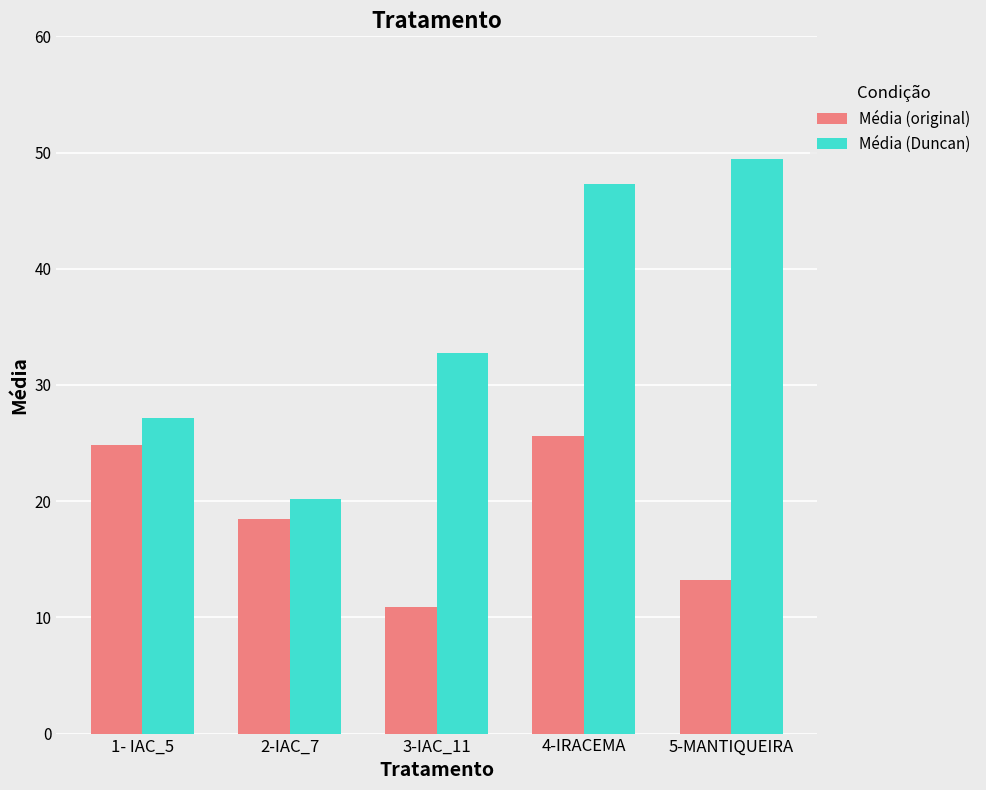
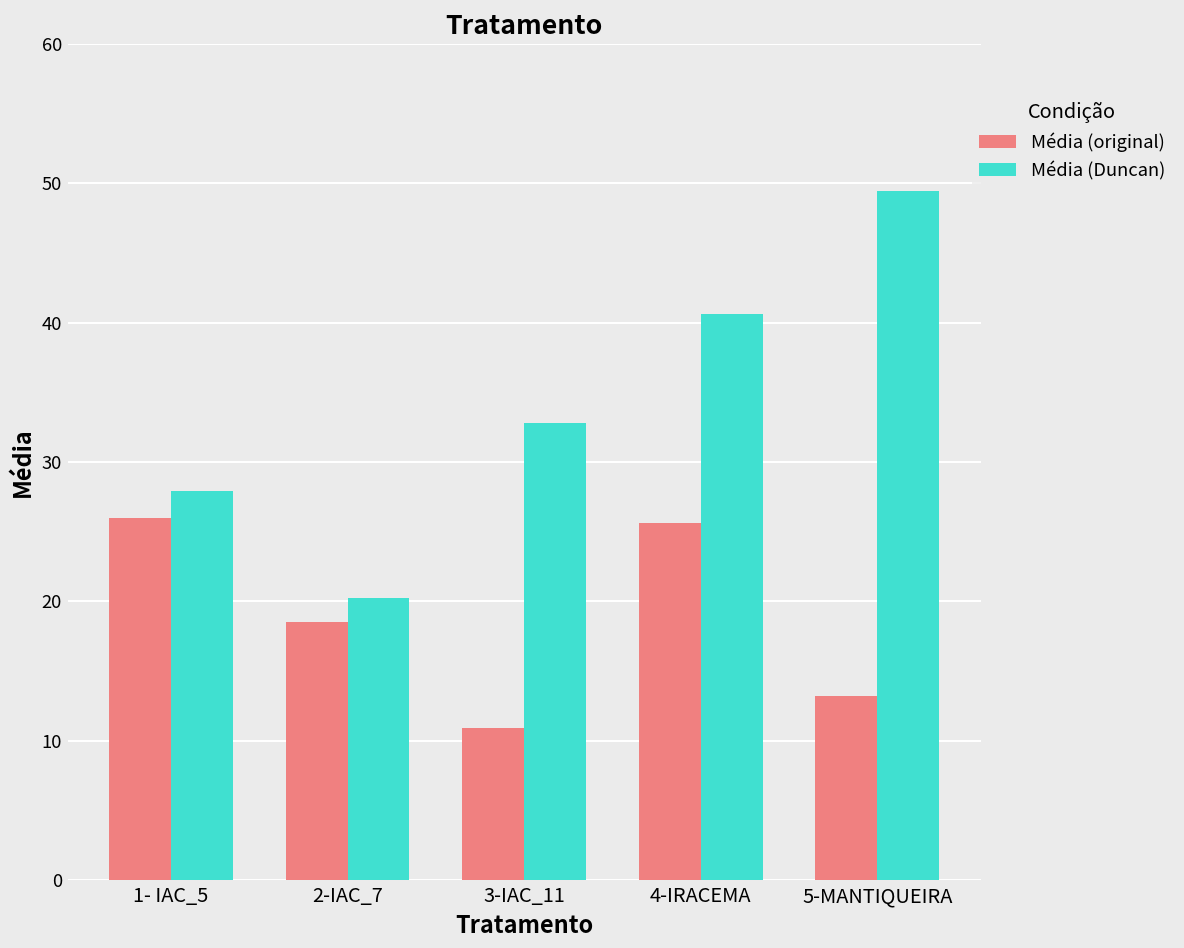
  {
    "Média (original)": {
-     "1- IAC_5": 24.8,
+     "1- IAC_5": 26.0,
      "2-IAC_7": 18.5,
      "3-IAC_11": 10.9,
      "4-IRACEMA": 25.6,
      "5-MANTIQUEIRA": 13.2
    },
    "Média (Duncan)": {
-     "1- IAC_5": 27.1,
+     "1- IAC_5": 27.9,
      "2-IAC_7": 20.2,
      "3-IAC_11": 32.8,
-     "4-IRACEMA": 47.3,
+     "4-IRACEMA": 40.6,
      "5-MANTIQUEIRA": 49.4
    }
  }
